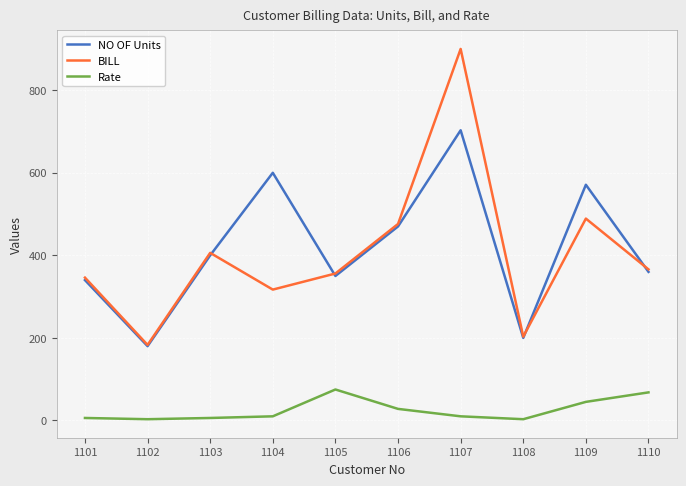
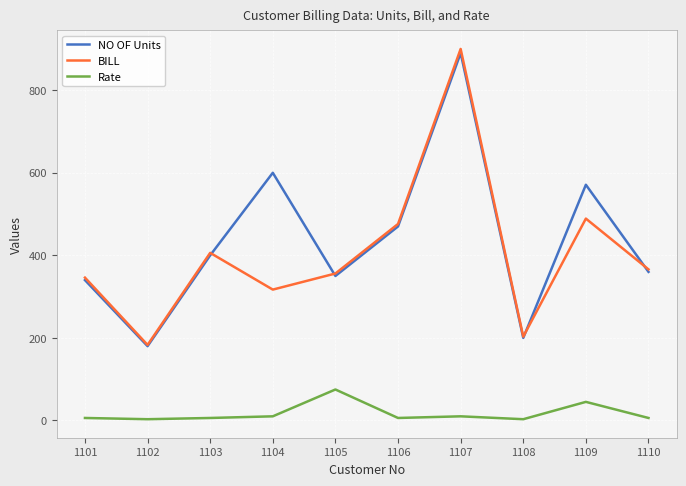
  {
    "NO OF Units": {
      "1104": 600,
-     "1107": 700,
+     "1107": 890,
      "1109": 570
    },
    "BILL": {
      "1104": 320,
      "1107": 900,
      "1109": 490
    },
    "Rate": {
      "1101": 10,
      "1102": 0,
      "1103": 10,
      "1104": 10,
      "1105": 80,
-     "1106": 30,
+     "1106": 10,
      "1107": 10,
      "1108": 0,
      "1109": 50,
-     "1110": 70
+     "1110": 10
    }
  }
